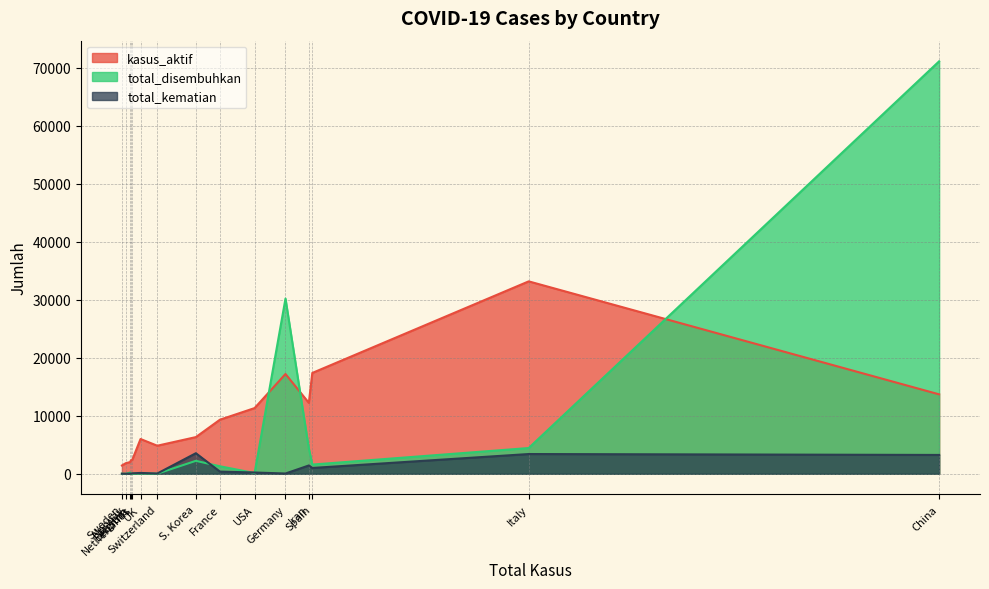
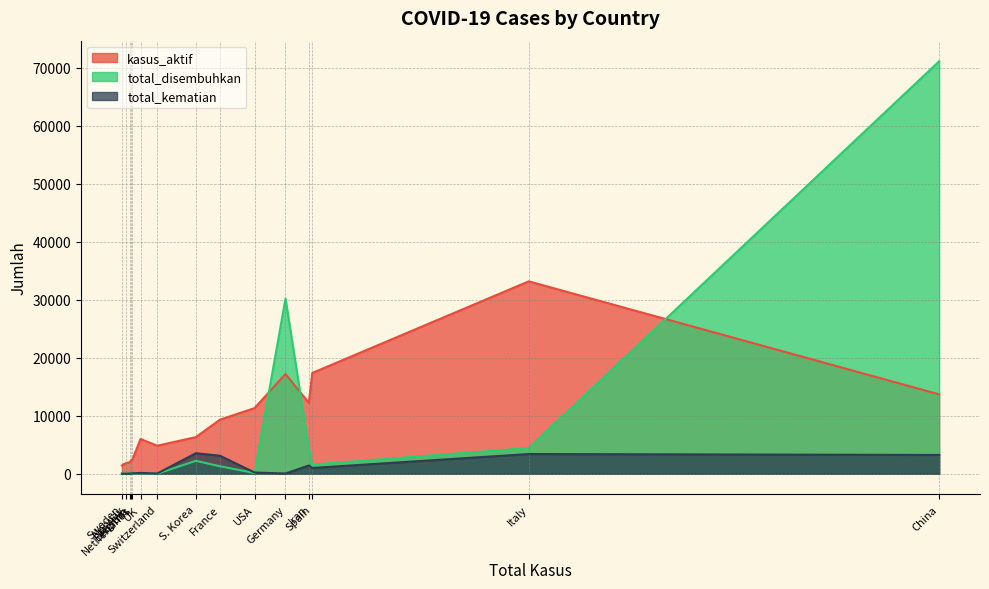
  {
    "kasus_aktif": {
      "Sweden": 1000,
      "Norway": 2000,
      "Belgium": 2000,
      "Austria": 2000,
      "Netherlands": 2000,
      "UK": 6000,
      "Switzerland": 5000,
      "S. Korea": 6000,
      "France": 9000,
      "USA": 11000,
      "Germany": 17000,
      "Iran": 12000,
      "Spain": 17000,
      "Italy": 33000,
      "China": 14000
    },
    "total_disembuhkan": {
      "S. Korea": 2000,
      "France": 1000,
      "Germany": 30000,
      "Iran": 4000,
      "Spain": 2000,
      "Italy": 4000,
      "China": 71000
    },
    "total_kematian": {
      "S. Korea": 4000,
-     "France": 0,
+     "France": 3000,
      "Germany": 0,
      "Iran": 1000,
      "Spain": 1000,
      "Italy": 3000,
      "China": 3000
    }
  }
